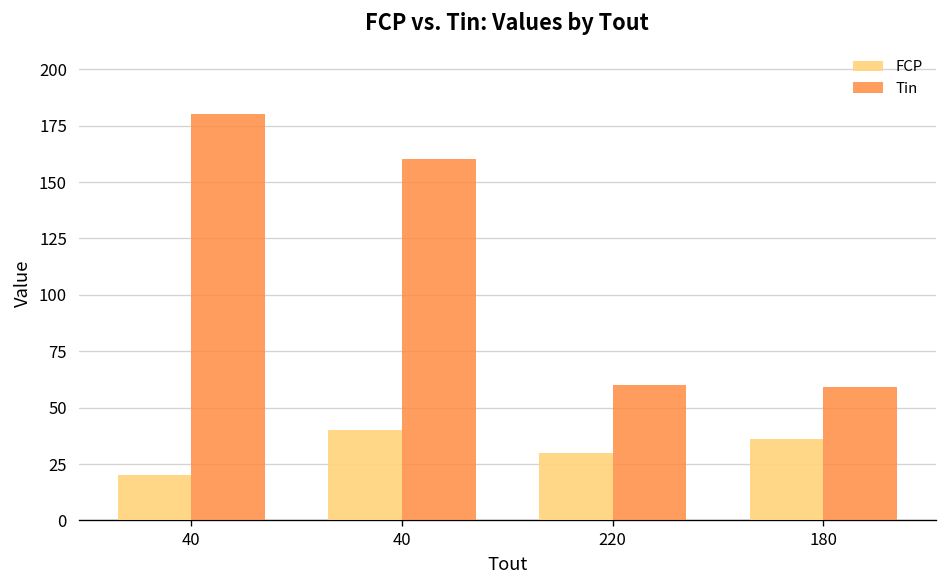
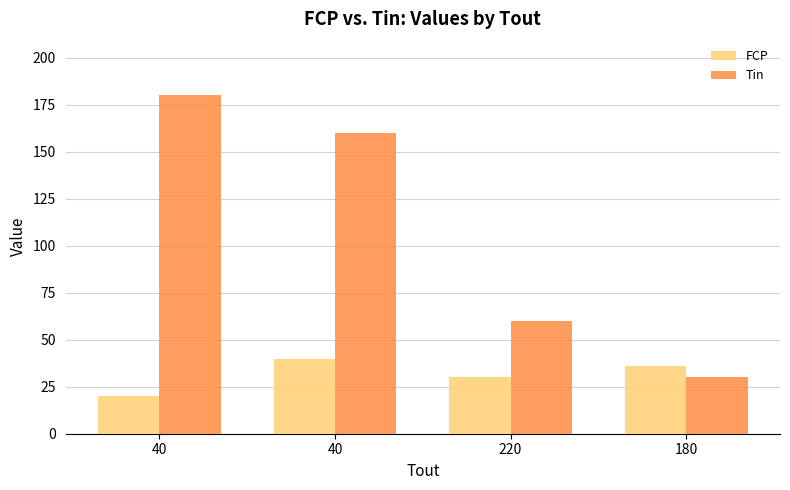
  {
    "FCP": {
      "220": 30,
      "180": 36
    },
    "Tin": {
      "220": 60,
-     "180": 59
+     "180": 30
    }
  }
